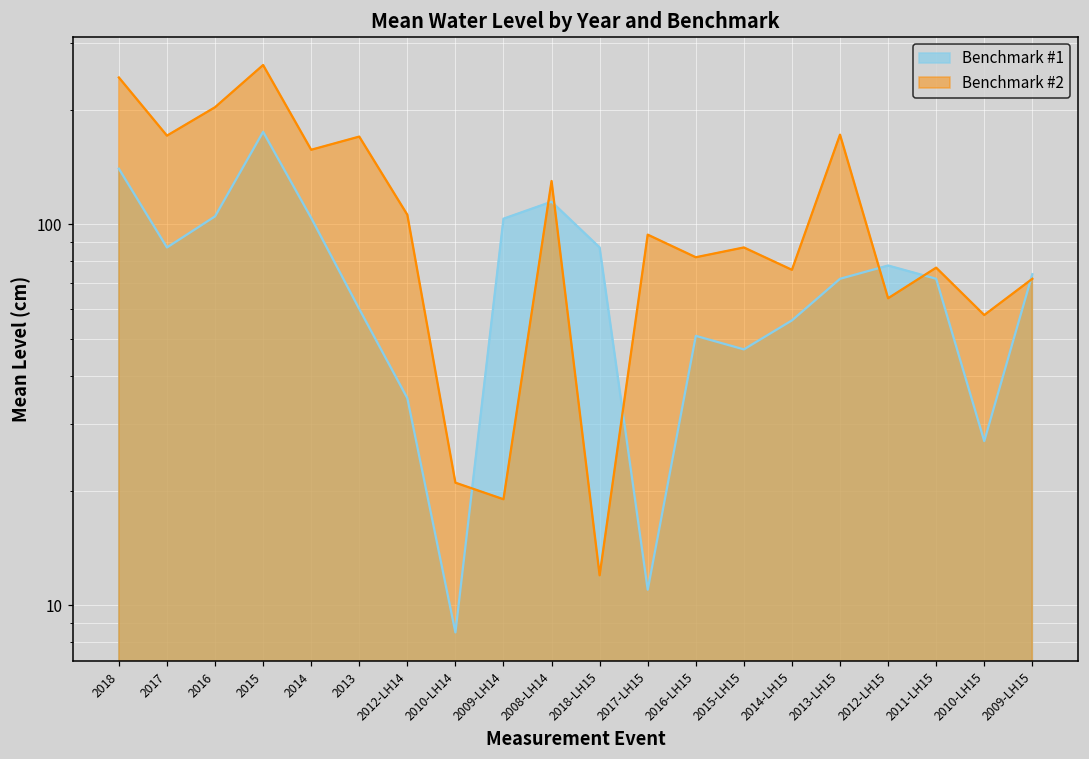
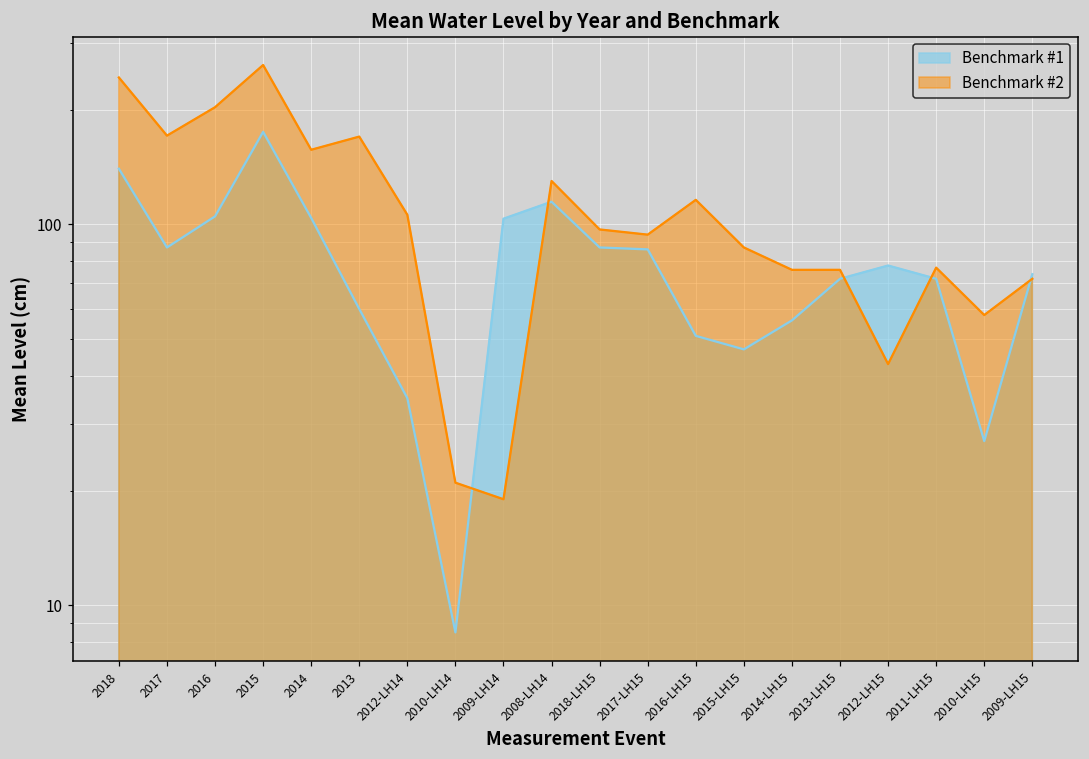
  {
    "Benchmark #1": {
      "2018": 140,
      "2017": 87,
      "2016": 105,
      "2015": 180,
      "2014": 104,
      "2013": 60,
      "2012-LH14": 35,
      "2010-LH14": 8.5,
      "2009-LH14": 104,
      "2008-LH14": 115,
      "2018-LH15": 87,
-     "2017-LH15": 11,
+     "2017-LH15": 86,
      "2016-LH15": 51,
      "2015-LH15": 47,
      "2014-LH15": 56,
      "2013-LH15": 72,
      "2012-LH15": 78,
      "2011-LH15": 72,
      "2010-LH15": 27,
      "2009-LH15": 74
    },
    "Benchmark #2": {
      "2018": 240,
      "2017": 170,
      "2016": 200,
      "2015": 260,
      "2014": 160,
      "2013": 170,
      "2012-LH14": 106,
      "2010-LH14": 21,
      "2009-LH14": 19,
      "2008-LH14": 130,
-     "2018-LH15": 12,
+     "2018-LH15": 97,
      "2017-LH15": 94,
-     "2016-LH15": 82,
+     "2016-LH15": 116,
      "2015-LH15": 87,
      "2014-LH15": 76,
-     "2013-LH15": 170,
-     "2012-LH15": 64,
+     "2013-LH15": 76,
+     "2012-LH15": 43,
      "2011-LH15": 77,
      "2010-LH15": 58,
      "2009-LH15": 72
    }
  }
